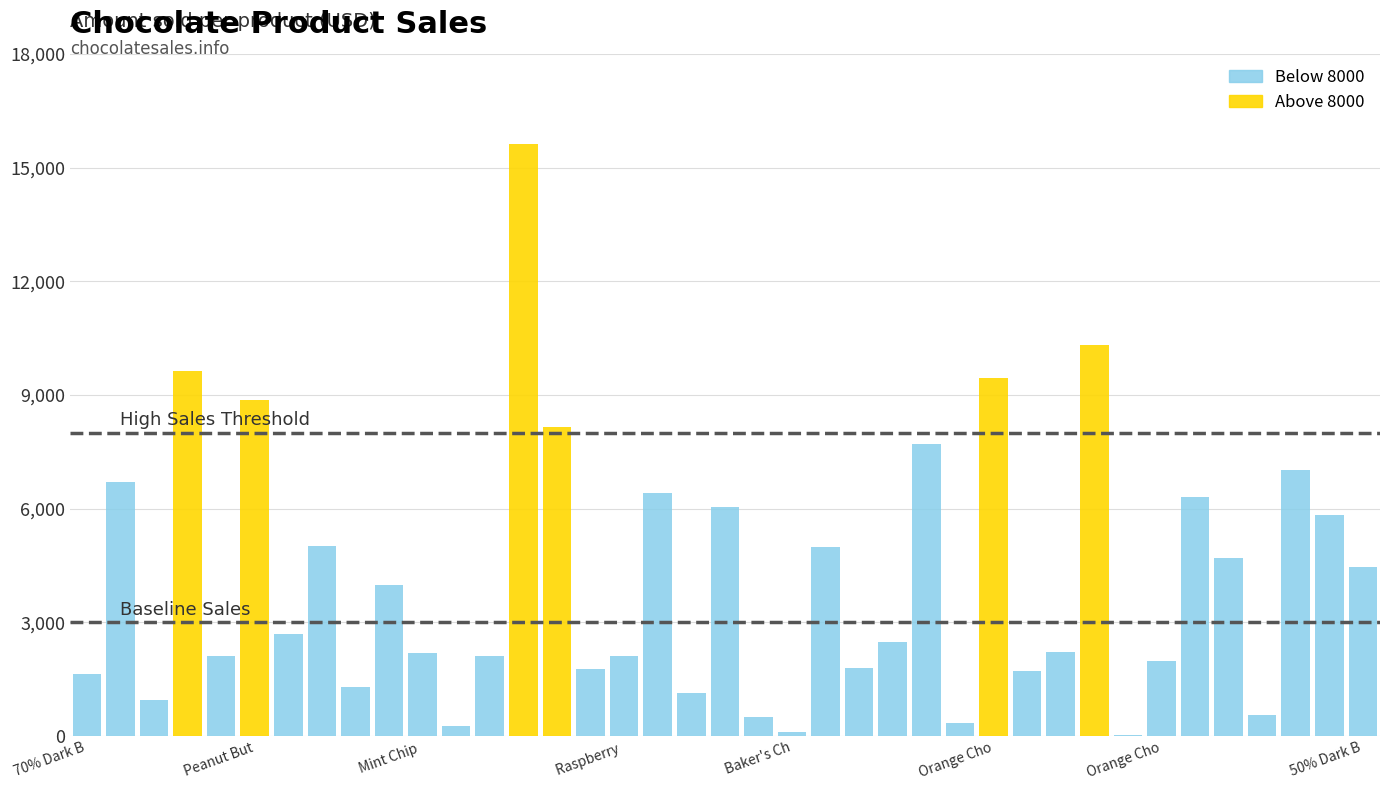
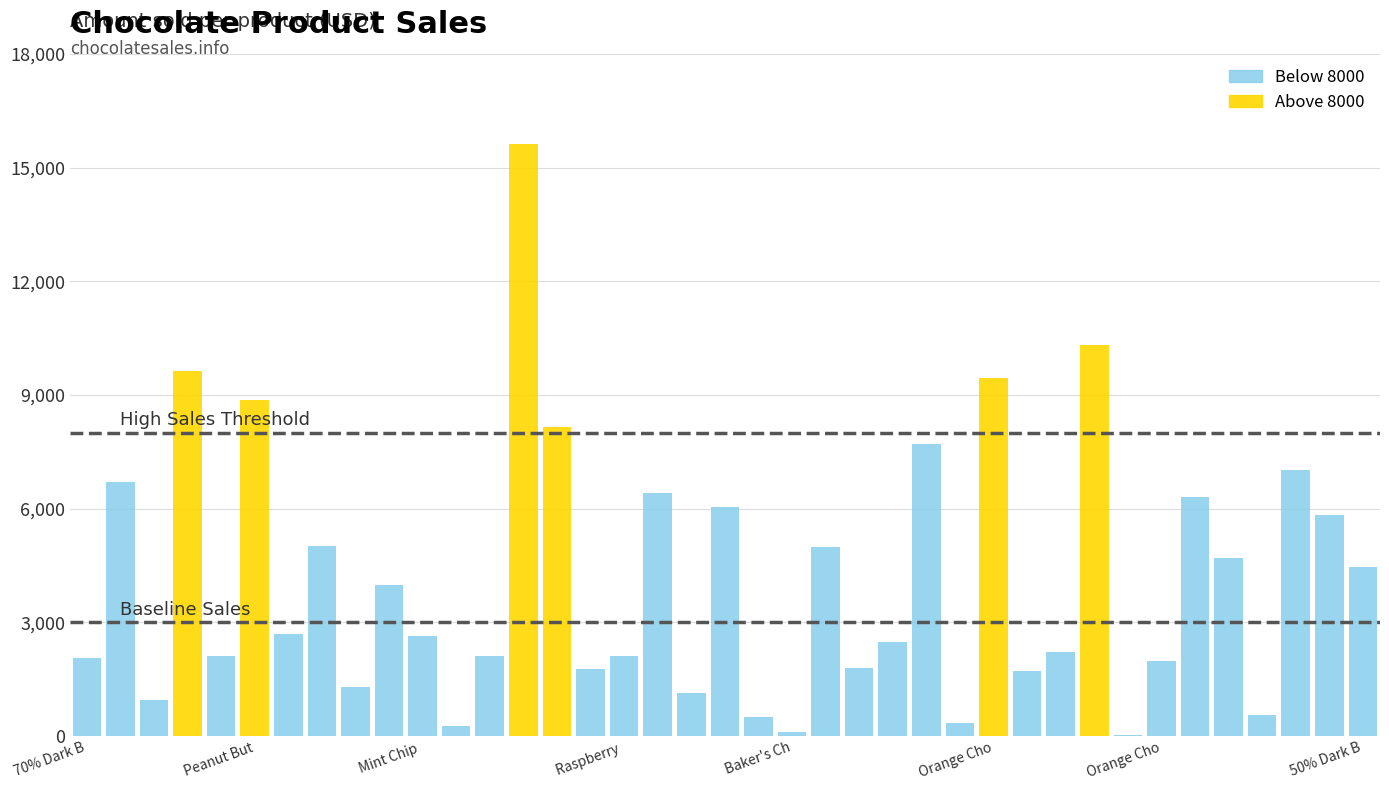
  {
    "Below 8000": {
-     "70% Dark B": "1,600",
+     "70% Dark B": "2,100",
      "Peanut But": "0",
-     "Mint Chip": "2,200",
+     "Mint Chip": "2,600",
      "Raspberry": "2,100",
      "Baker's Ch": "100",
      "50% Dark B": "4,500"
    },
    "Above 8000": {
      "70% Dark B": "0",
      "Peanut But": "8,900",
      "Mint Chip": "0",
      "Raspberry": "0",
      "Baker's Ch": "0",
      "50% Dark B": "0"
    }
  }
